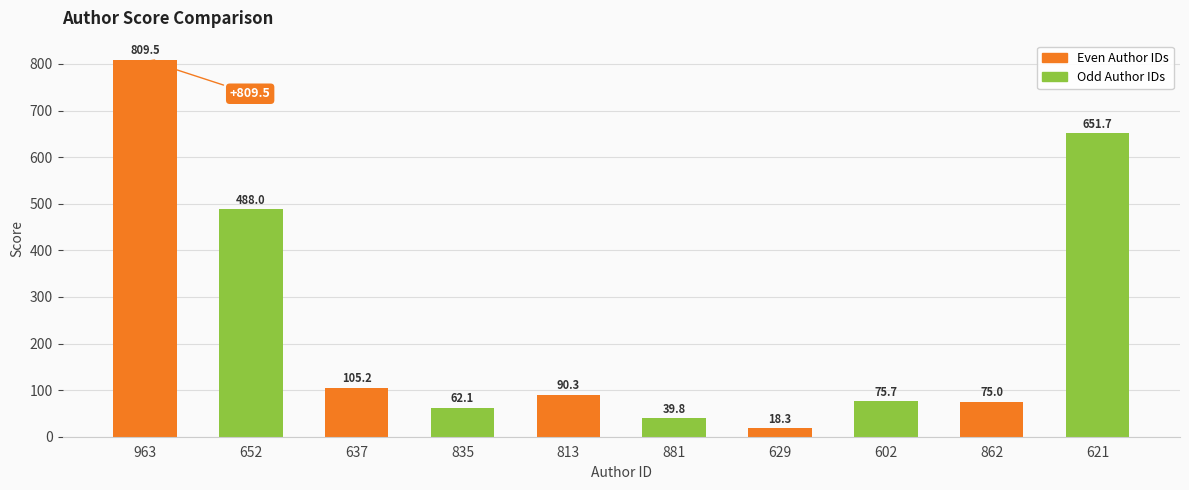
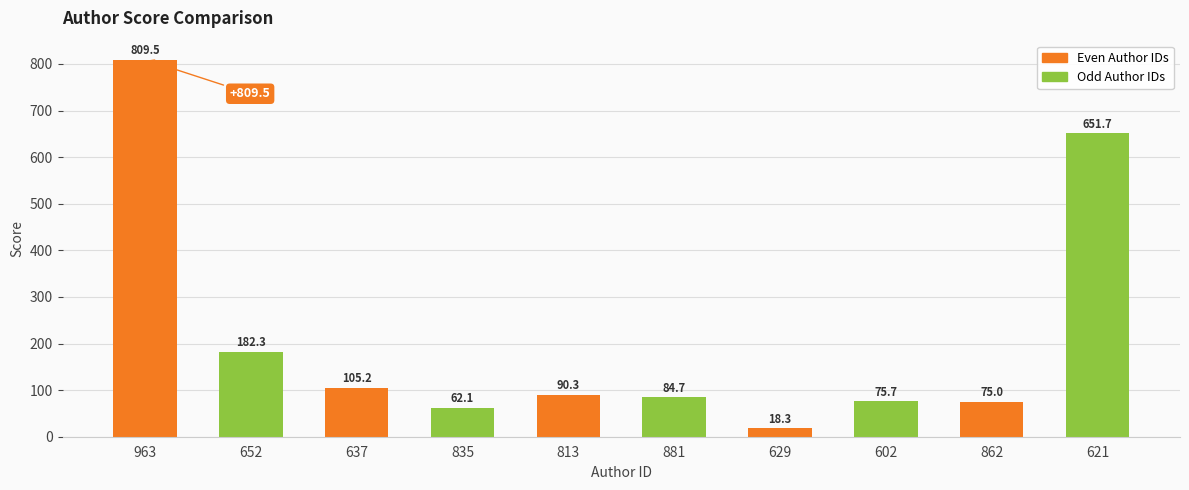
  {
    "963": 809.5,
-   "652": 488.0,
+   "652": 182.3,
    "637": 105.2,
    "835": 62.1,
    "813": 90.3,
-   "881": 39.8,
+   "881": 84.7,
    "629": 18.3,
    "602": 75.7,
    "862": 75.0,
    "621": 651.7
  }
